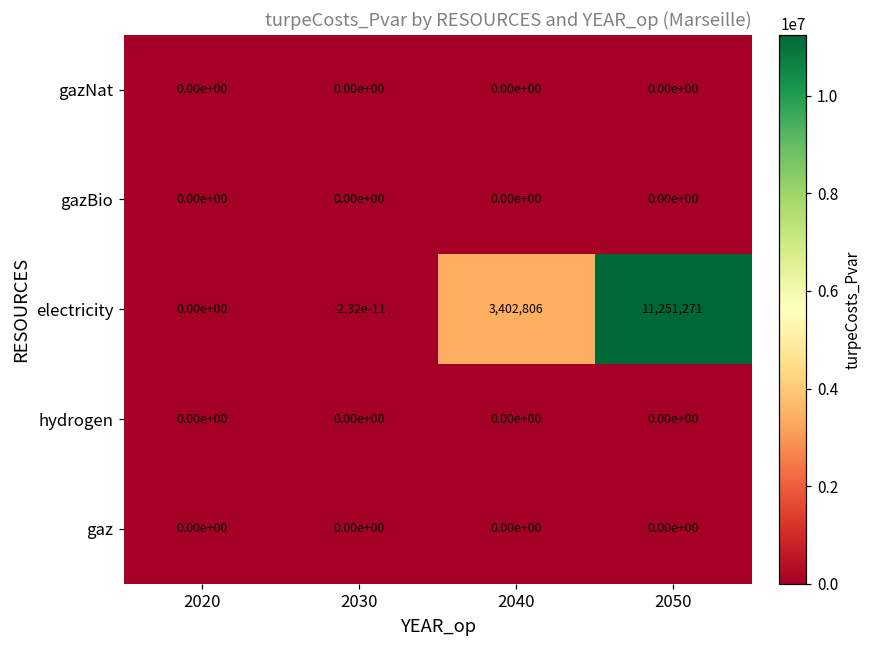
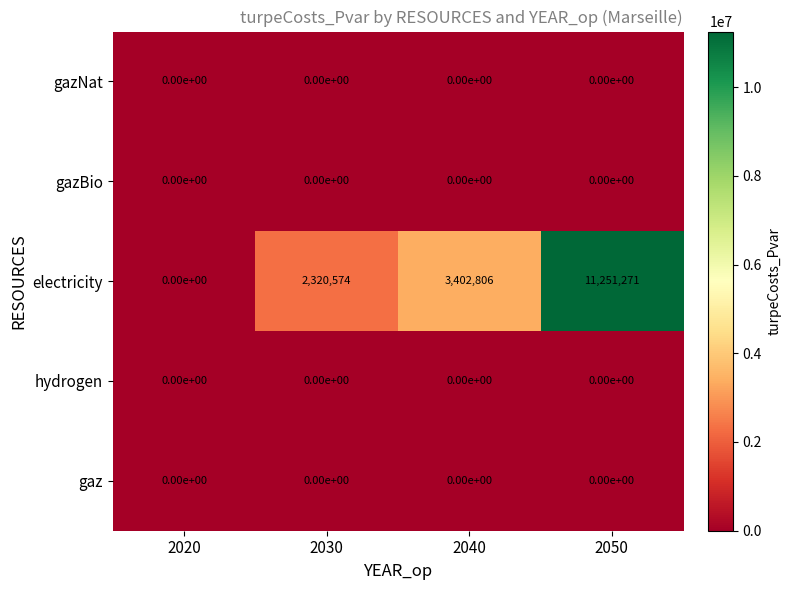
  {
    "gazNat": {
      "2020": "0.00e+00",
      "2030": "0.00e+00",
      "2040": "0.00e+00",
      "2050": "0.00e+00"
    },
    "gazBio": {
      "2020": "0.00e+00",
      "2030": "0.00e+00",
      "2040": "0.00e+00",
      "2050": "0.00e+00"
    },
    "electricity": {
      "2020": "0.00e+00",
-     "2030": "-2.32e-11",
+     "2030": "2,320,574",
      "2040": "3,402,806",
      "2050": "11,251,271"
    },
    "hydrogen": {
      "2020": "0.00e+00",
      "2030": "0.00e+00",
      "2040": "0.00e+00",
      "2050": "0.00e+00"
    },
    "gaz": {
      "2020": "0.00e+00",
      "2030": "0.00e+00",
      "2040": "0.00e+00",
      "2050": "0.00e+00"
    }
  }
